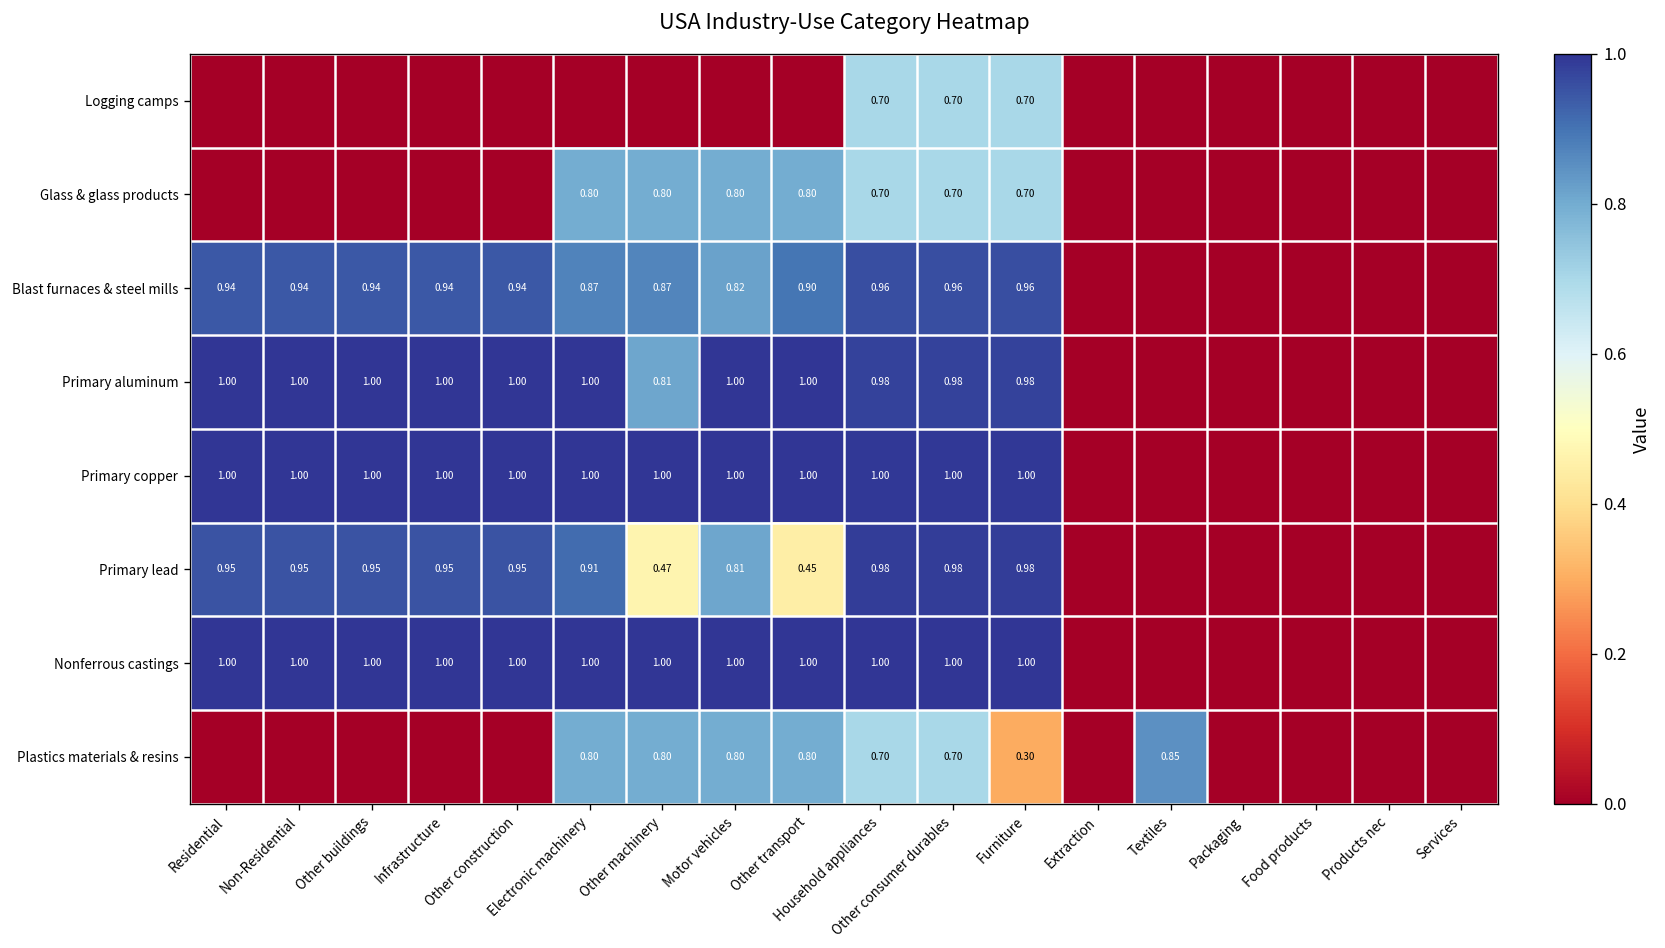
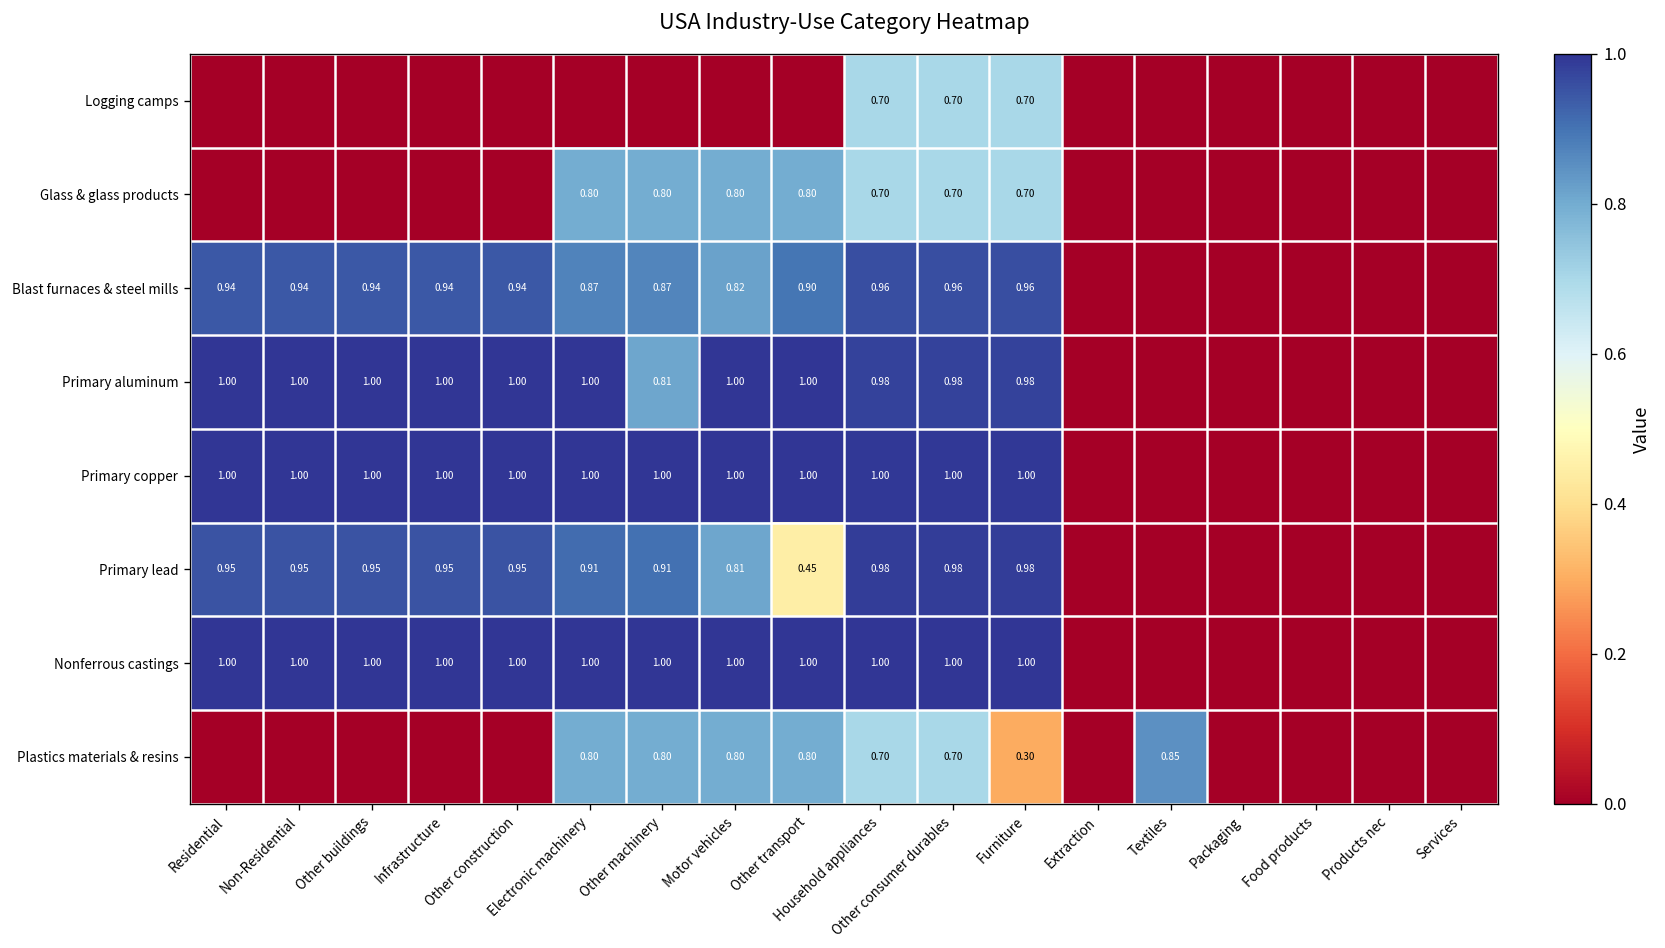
  {
    "Logging camps": {
      "Household appliances": 0.70,
      "Other consumer durables": 0.70,
      "Furniture": 0.70
    },
    "Glass & glass products": {
      "Electronic machinery": 0.80,
      "Other machinery": 0.80,
      "Motor vehicles": 0.80,
      "Other transport": 0.80,
      "Household appliances": 0.70,
      "Other consumer durables": 0.70,
      "Furniture": 0.70
    },
    "Blast furnaces & steel mills": {
      "Residential": 0.94,
      "Non-Residential": 0.94,
      "Other buildings": 0.94,
      "Infrastructure": 0.94,
      "Other construction": 0.94,
      "Electronic machinery": 0.87,
      "Other machinery": 0.87,
      "Motor vehicles": 0.82,
      "Other transport": 0.90,
      "Household appliances": 0.96,
      "Other consumer durables": 0.96,
      "Furniture": 0.96
    },
    "Primary aluminum": {
      "Residential": 1.00,
      "Non-Residential": 1.00,
      "Other buildings": 1.00,
      "Infrastructure": 1.00,
      "Other construction": 1.00,
      "Electronic machinery": 1.00,
      "Other machinery": 0.81,
      "Motor vehicles": 1.00,
      "Other transport": 1.00,
      "Household appliances": 0.98,
      "Other consumer durables": 0.98,
      "Furniture": 0.98
    },
    "Primary copper": {
      "Residential": 1.00,
      "Non-Residential": 1.00,
      "Other buildings": 1.00,
      "Infrastructure": 1.00,
      "Other construction": 1.00,
      "Electronic machinery": 1.00,
      "Other machinery": 1.00,
      "Motor vehicles": 1.00,
      "Other transport": 1.00,
      "Household appliances": 1.00,
      "Other consumer durables": 1.00,
      "Furniture": 1.00
    },
    "Primary lead": {
      "Residential": 0.95,
      "Non-Residential": 0.95,
      "Other buildings": 0.95,
      "Infrastructure": 0.95,
      "Other construction": 0.95,
      "Electronic machinery": 0.91,
-     "Other machinery": 0.47,
+     "Other machinery": 0.91,
      "Motor vehicles": 0.81,
      "Other transport": 0.45,
      "Household appliances": 0.98,
      "Other consumer durables": 0.98,
      "Furniture": 0.98
    },
    "Nonferrous castings": {
      "Residential": 1.00,
      "Non-Residential": 1.00,
      "Other buildings": 1.00,
      "Infrastructure": 1.00,
      "Other construction": 1.00,
      "Electronic machinery": 1.00,
      "Other machinery": 1.00,
      "Motor vehicles": 1.00,
      "Other transport": 1.00,
      "Household appliances": 1.00,
      "Other consumer durables": 1.00,
      "Furniture": 1.00
    },
    "Plastics materials & resins": {
      "Electronic machinery": 0.80,
      "Other machinery": 0.80,
      "Motor vehicles": 0.80,
      "Other transport": 0.80,
      "Household appliances": 0.70,
      "Other consumer durables": 0.70,
      "Furniture": 0.30,
      "Textiles": 0.85
    }
  }
